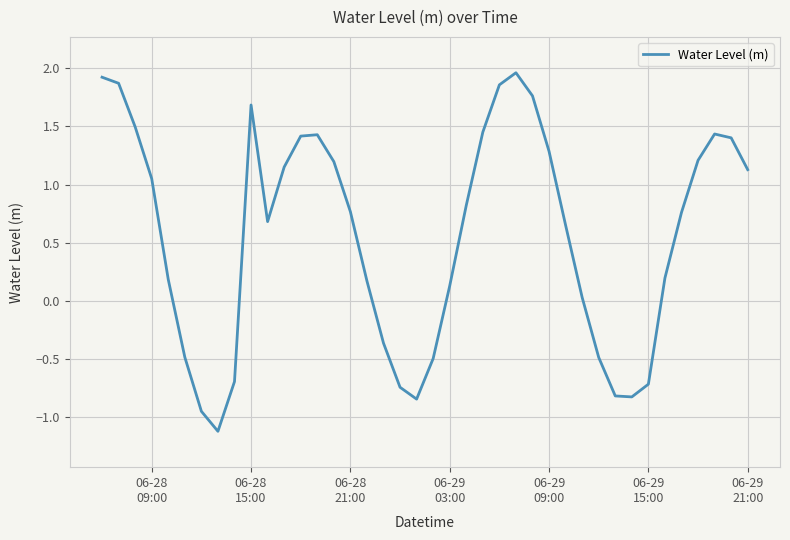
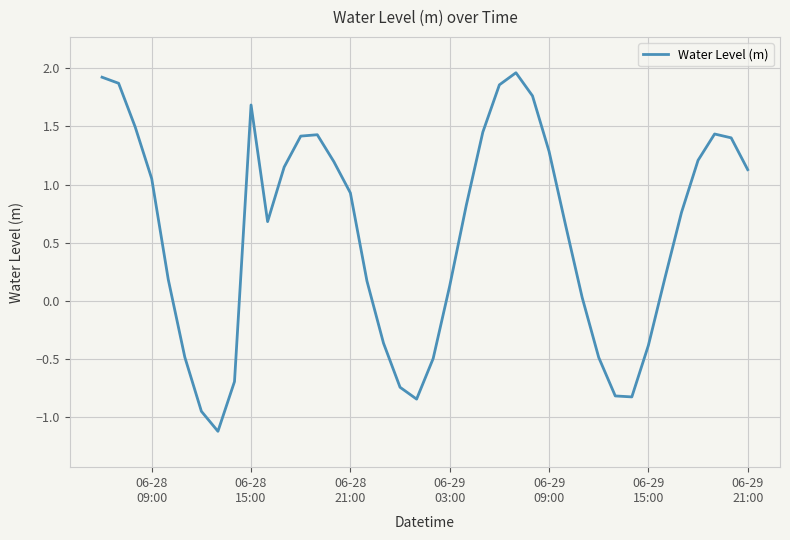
  {
    "06-28 09:00": 1.05,
    "06-28 15:00": 1.68,
-   "06-28 21:00": 0.77,
+   "06-28 21:00": 0.93,
    "06-29 03:00": 0.13,
    "06-29 09:00": 1.28,
-   "06-29 15:00": -0.71,
+   "06-29 15:00": -0.38,
    "06-29 21:00": 1.13
  }
